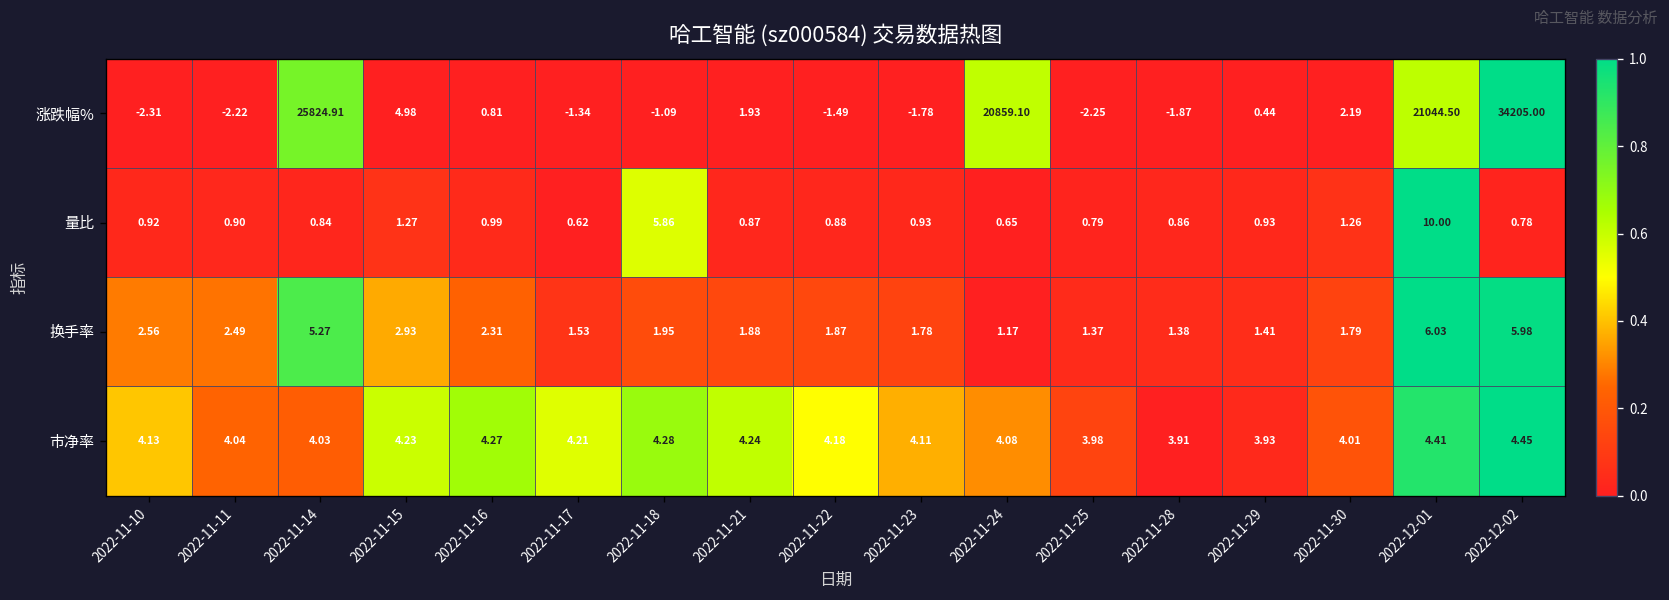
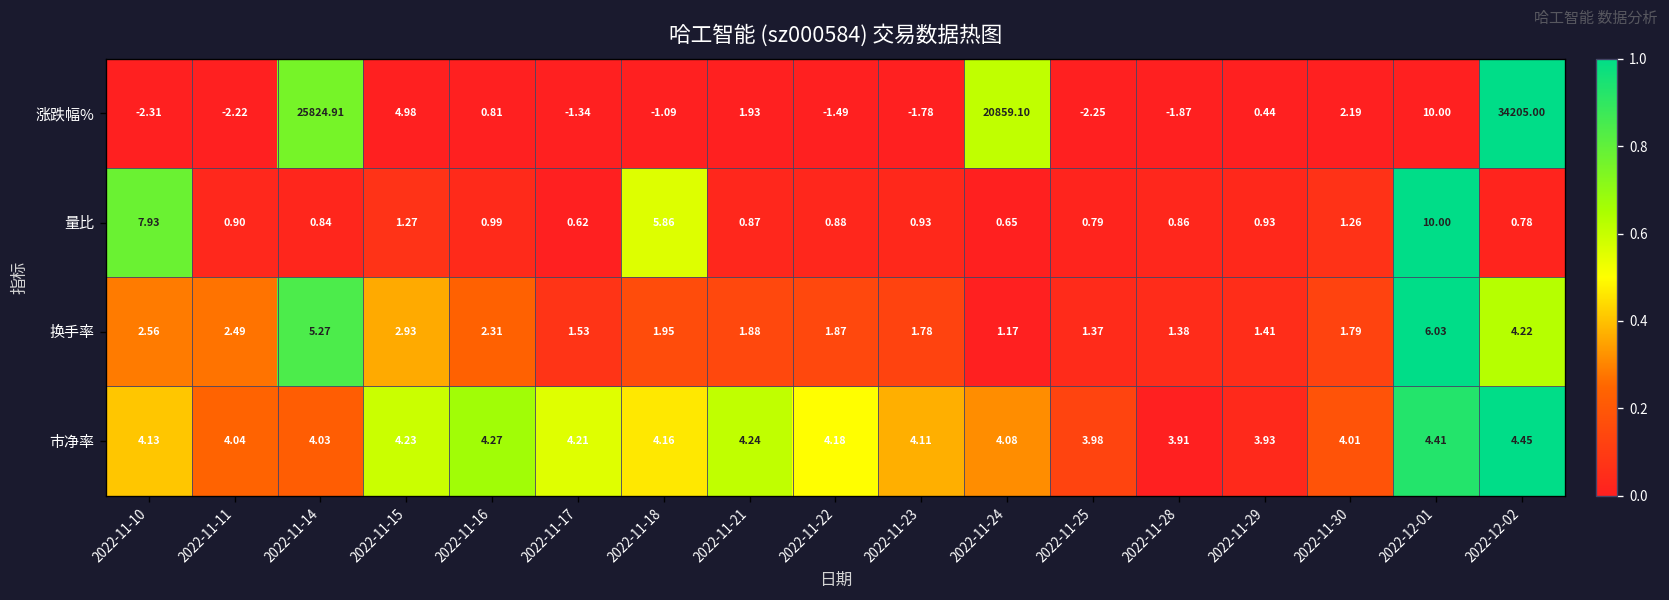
  {
    "涨跌幅%": {
      "2022-11-10": -2.31,
      "2022-11-11": -2.22,
      "2022-11-14": 25824.91,
      "2022-11-15": 4.98,
      "2022-11-16": 0.81,
      "2022-11-17": -1.34,
      "2022-11-18": -1.09,
      "2022-11-21": 1.93,
      "2022-11-22": -1.49,
      "2022-11-23": -1.78,
      "2022-11-24": 20859.10,
      "2022-11-25": -2.25,
      "2022-11-28": -1.87,
      "2022-11-29": 0.44,
      "2022-11-30": 2.19,
-     "2022-12-01": 21044.50,
+     "2022-12-01": 10.00,
      "2022-12-02": 34205.00
    },
    "量比": {
-     "2022-11-10": 0.92,
+     "2022-11-10": 7.93,
      "2022-11-11": 0.90,
      "2022-11-14": 0.84,
      "2022-11-15": 1.27,
      "2022-11-16": 0.99,
      "2022-11-17": 0.62,
      "2022-11-18": 5.86,
      "2022-11-21": 0.87,
      "2022-11-22": 0.88,
      "2022-11-23": 0.93,
      "2022-11-24": 0.65,
      "2022-11-25": 0.79,
      "2022-11-28": 0.86,
      "2022-11-29": 0.93,
      "2022-11-30": 1.26,
      "2022-12-01": 10.00,
      "2022-12-02": 0.78
    },
    "换手率": {
      "2022-11-10": 2.56,
      "2022-11-11": 2.49,
      "2022-11-14": 5.27,
      "2022-11-15": 2.93,
      "2022-11-16": 2.31,
      "2022-11-17": 1.53,
      "2022-11-18": 1.95,
      "2022-11-21": 1.88,
      "2022-11-22": 1.87,
      "2022-11-23": 1.78,
      "2022-11-24": 1.17,
      "2022-11-25": 1.37,
      "2022-11-28": 1.38,
      "2022-11-29": 1.41,
      "2022-11-30": 1.79,
      "2022-12-01": 6.03,
-     "2022-12-02": 5.98
+     "2022-12-02": 4.22
    },
    "市净率": {
      "2022-11-10": 4.13,
      "2022-11-11": 4.04,
      "2022-11-14": 4.03,
      "2022-11-15": 4.23,
      "2022-11-16": 4.27,
      "2022-11-17": 4.21,
-     "2022-11-18": 4.28,
+     "2022-11-18": 4.16,
      "2022-11-21": 4.24,
      "2022-11-22": 4.18,
      "2022-11-23": 4.11,
      "2022-11-24": 4.08,
      "2022-11-25": 3.98,
      "2022-11-28": 3.91,
      "2022-11-29": 3.93,
      "2022-11-30": 4.01,
      "2022-12-01": 4.41,
      "2022-12-02": 4.45
    }
  }
